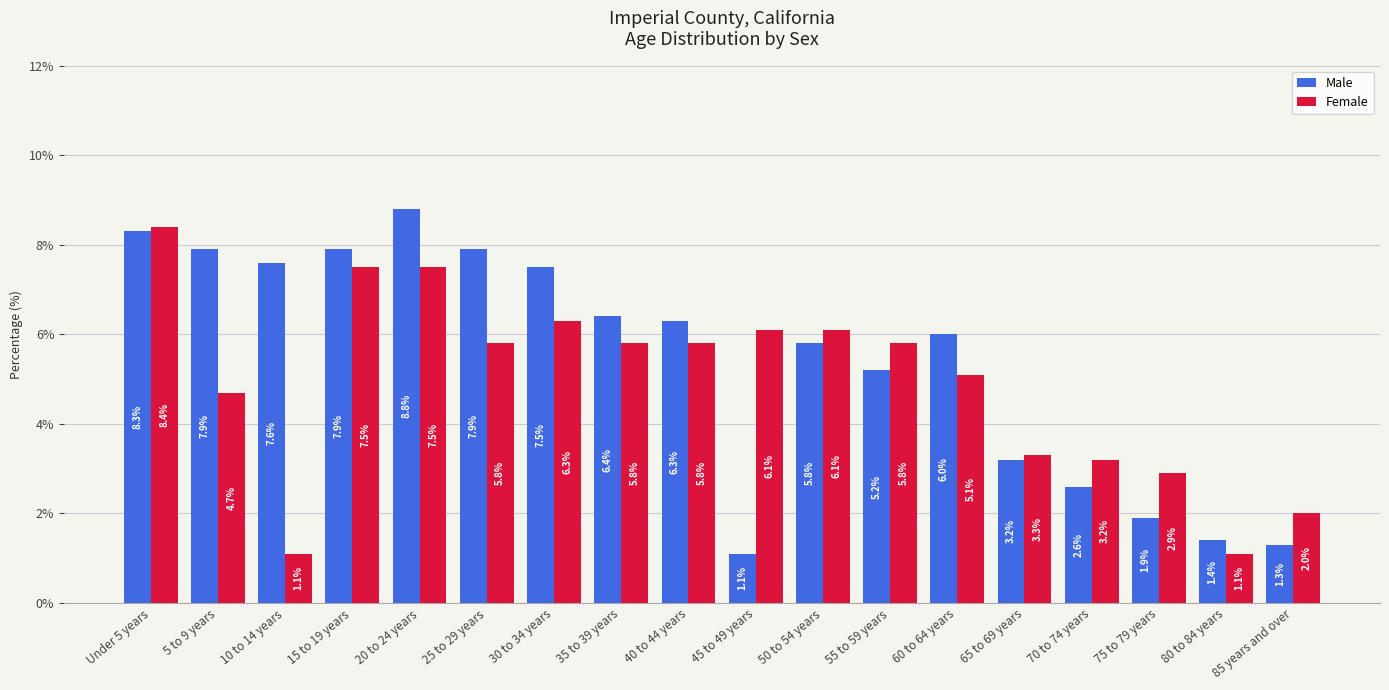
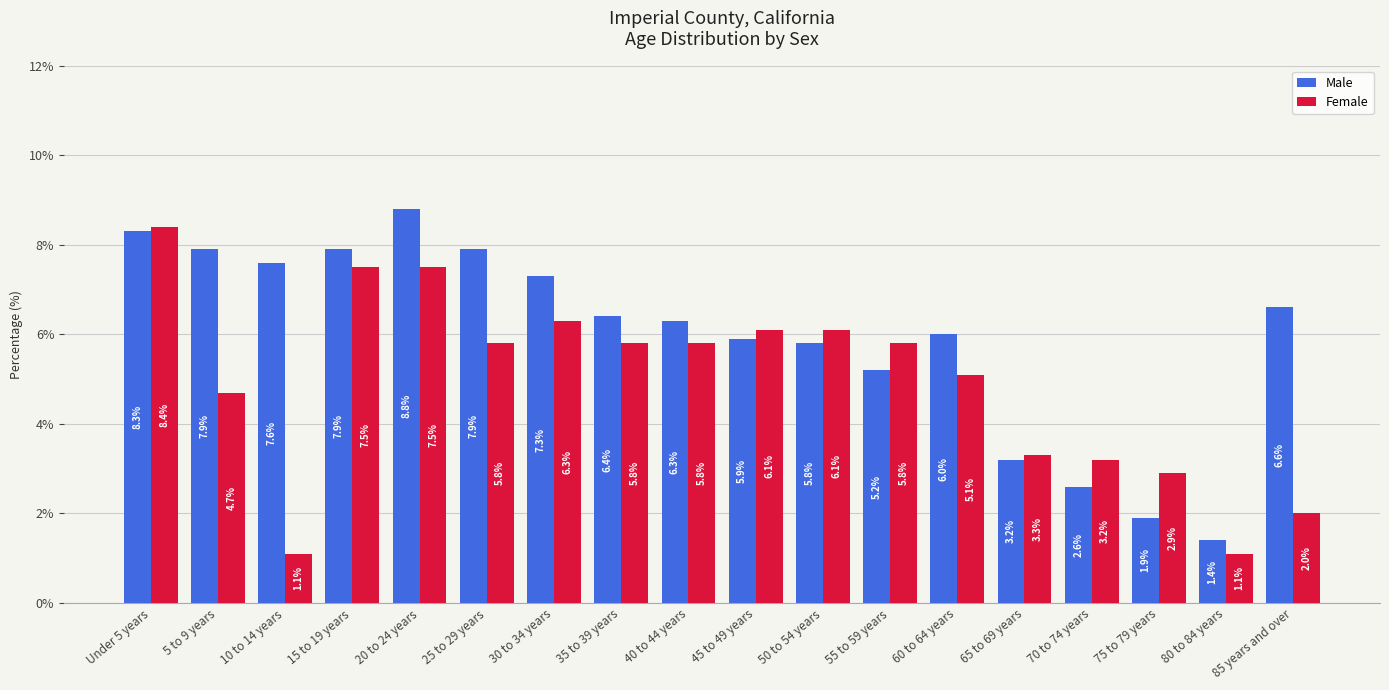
  {
    "Male": {
      "Under 5 years": "8.3%",
      "5 to 9 years": "7.9%",
      "10 to 14 years": "7.6%",
      "15 to 19 years": "7.9%",
      "20 to 24 years": "8.8%",
      "25 to 29 years": "7.9%",
-     "30 to 34 years": "7.5%",
+     "30 to 34 years": "7.3%",
      "35 to 39 years": "6.4%",
      "40 to 44 years": "6.3%",
-     "45 to 49 years": "1.1%",
+     "45 to 49 years": "5.9%",
      "50 to 54 years": "5.8%",
      "55 to 59 years": "5.2%",
      "60 to 64 years": "6.0%",
      "65 to 69 years": "3.2%",
      "70 to 74 years": "2.6%",
      "75 to 79 years": "1.9%",
      "80 to 84 years": "1.4%",
-     "85 years and over": "1.3%"
+     "85 years and over": "6.6%"
    },
    "Female": {
      "Under 5 years": "8.4%",
      "5 to 9 years": "4.7%",
      "10 to 14 years": "1.1%",
      "15 to 19 years": "7.5%",
      "20 to 24 years": "7.5%",
      "25 to 29 years": "5.8%",
      "30 to 34 years": "6.3%",
      "35 to 39 years": "5.8%",
      "40 to 44 years": "5.8%",
      "45 to 49 years": "6.1%",
      "50 to 54 years": "6.1%",
      "55 to 59 years": "5.8%",
      "60 to 64 years": "5.1%",
      "65 to 69 years": "3.3%",
      "70 to 74 years": "3.2%",
      "75 to 79 years": "2.9%",
      "80 to 84 years": "1.1%",
      "85 years and over": "2.0%"
    }
  }
